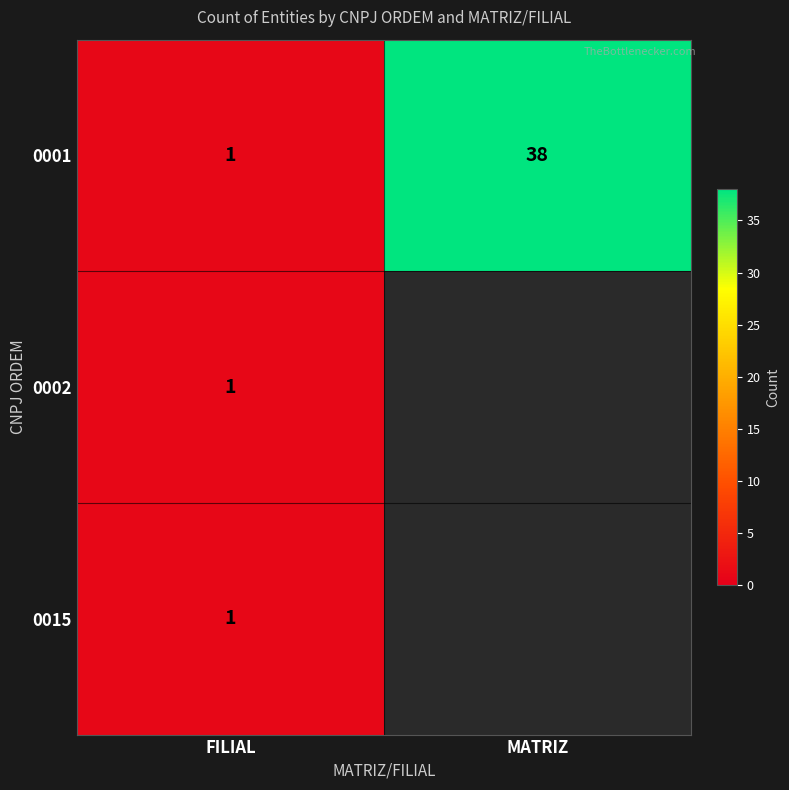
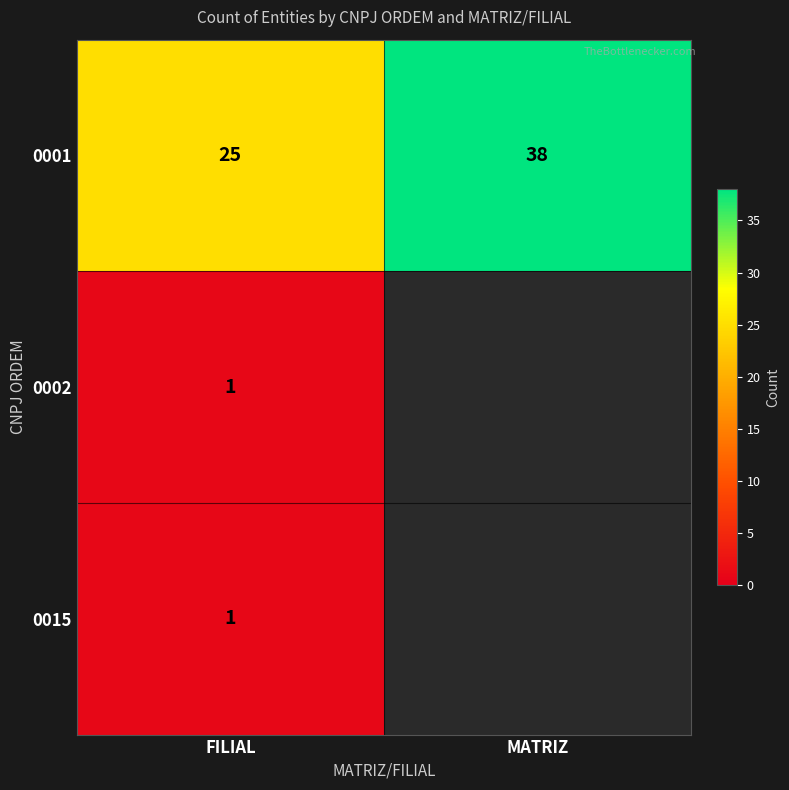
  {
    "0001": {
-     "FILIAL": 1
+     "FILIAL": 25
    },
    "0002": {
      "FILIAL": 1
    },
    "0015": {
      "FILIAL": 1
    }
  }
